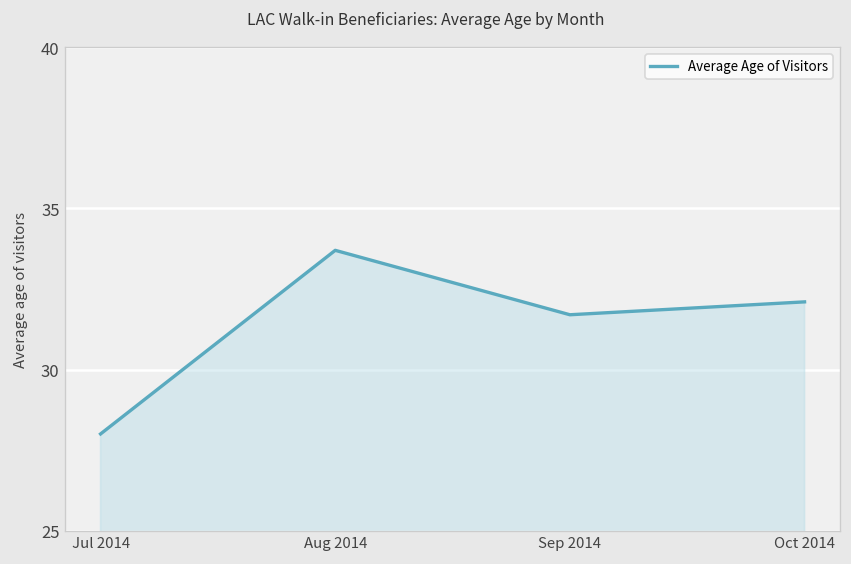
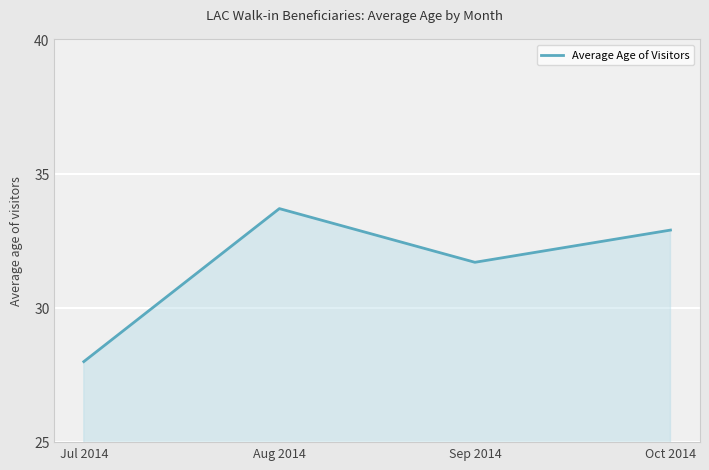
  {
    "Jul 2014": 28.0,
    "Aug 2014": 33.7,
    "Sep 2014": 31.7,
-   "Oct 2014": 32.1
+   "Oct 2014": 32.9
  }
